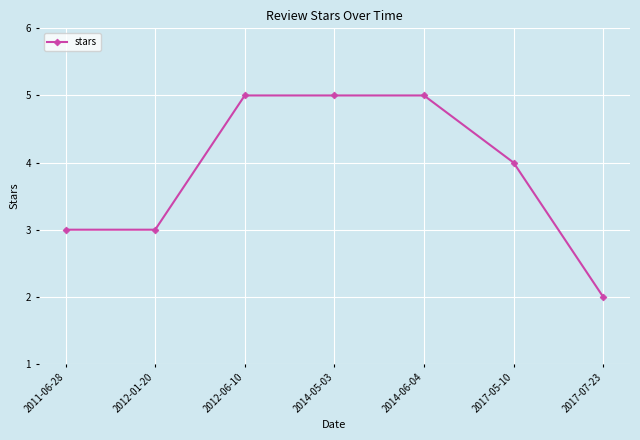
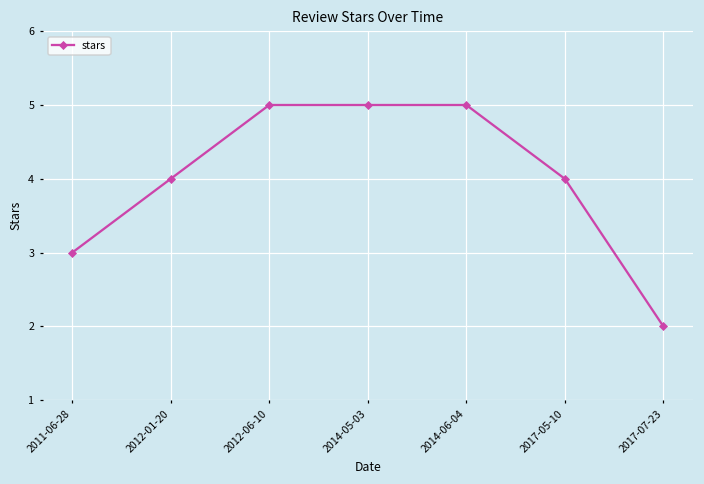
  {
    "2011-06-28": 3,
-   "2012-01-20": 3,
+   "2012-01-20": 4,
    "2012-06-10": 5,
    "2014-05-03": 5,
    "2014-06-04": 5,
    "2017-05-10": 4,
    "2017-07-23": 2
  }
